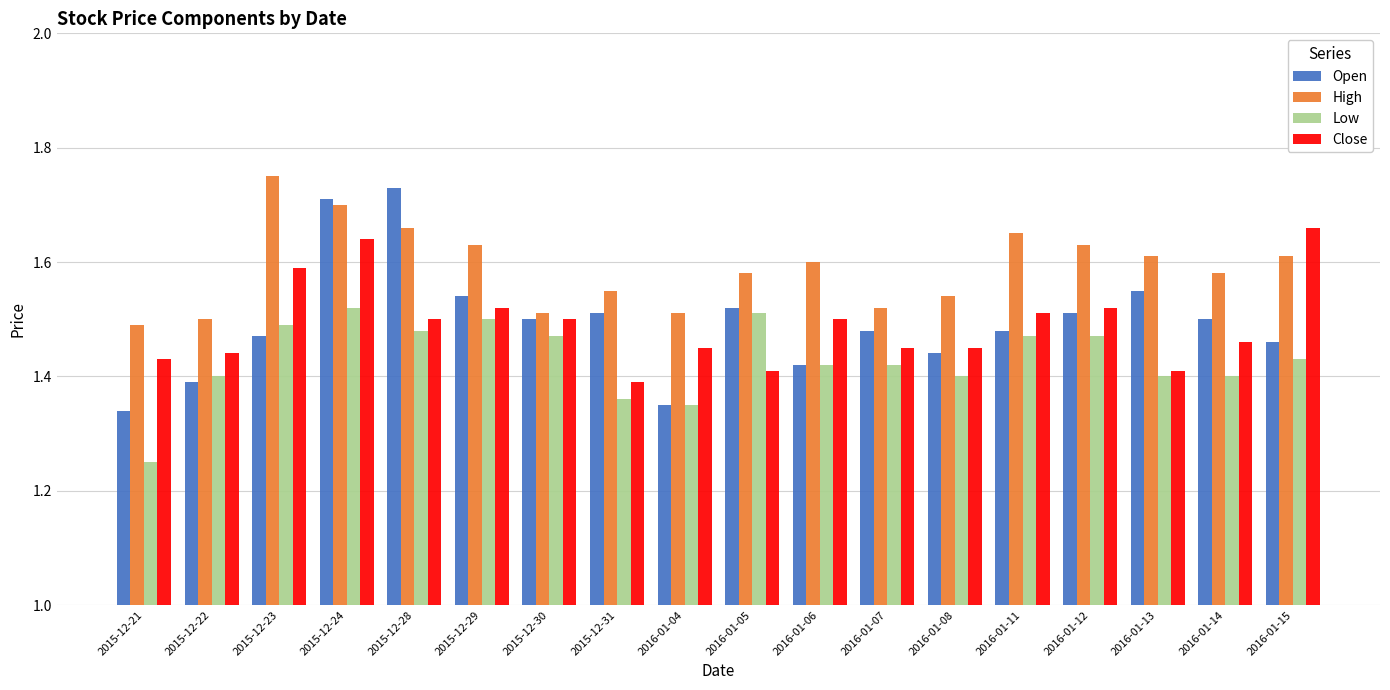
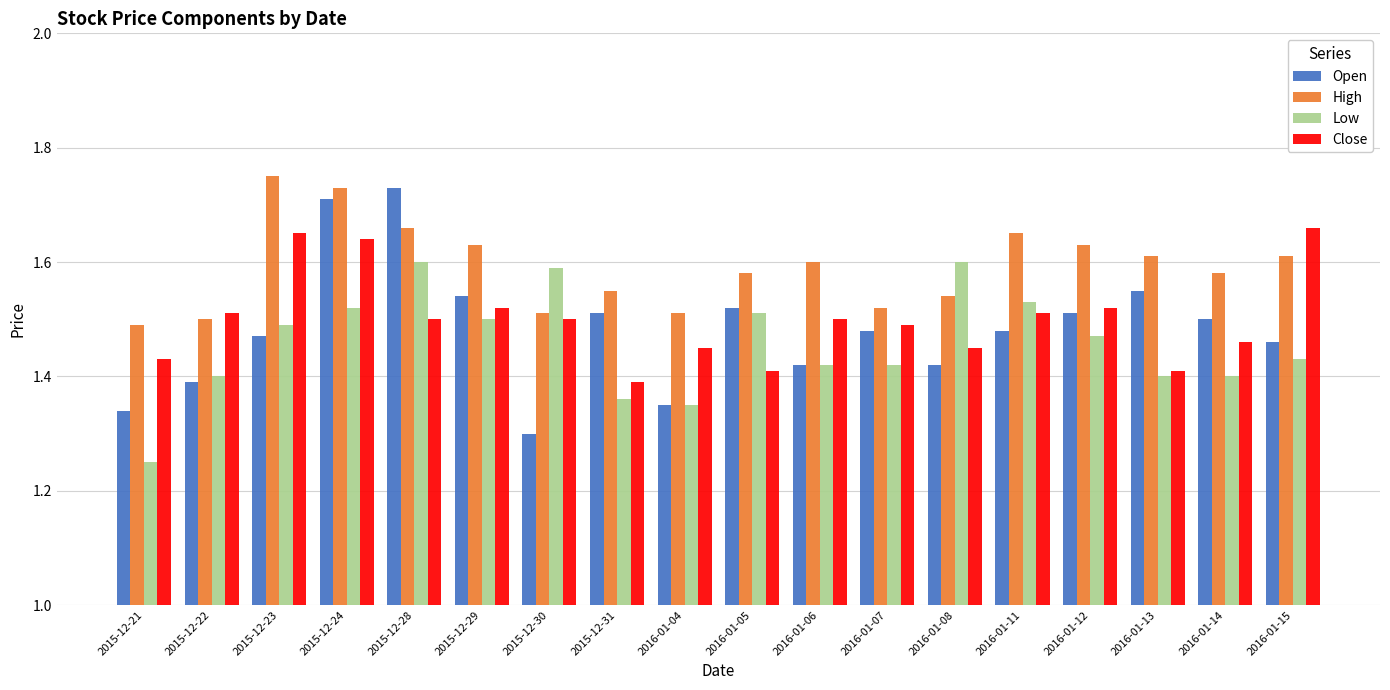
  {
    "Open": {
      "2015-12-21": 1.34,
      "2015-12-22": 1.39,
      "2015-12-23": 1.47,
      "2015-12-24": 1.71,
      "2015-12-28": 1.73,
      "2015-12-29": 1.54,
-     "2015-12-30": 1.5,
+     "2015-12-30": 1.3,
      "2015-12-31": 1.51,
      "2016-01-04": 1.35,
      "2016-01-05": 1.52,
      "2016-01-06": 1.42,
      "2016-01-07": 1.48,
-     "2016-01-08": 1.44,
+     "2016-01-08": 1.42,
      "2016-01-11": 1.48,
      "2016-01-12": 1.51,
      "2016-01-13": 1.55,
      "2016-01-14": 1.50,
      "2016-01-15": 1.46
    },
    "High": {
      "2015-12-21": 1.49,
      "2015-12-22": 1.50,
      "2015-12-23": 1.75,
-     "2015-12-24": 1.70,
+     "2015-12-24": 1.73,
      "2015-12-28": 1.66,
      "2015-12-29": 1.63,
      "2015-12-30": 1.51,
      "2015-12-31": 1.55,
      "2016-01-04": 1.51,
      "2016-01-05": 1.58,
      "2016-01-06": 1.60,
      "2016-01-07": 1.52,
      "2016-01-08": 1.54,
      "2016-01-11": 1.65,
      "2016-01-12": 1.63,
      "2016-01-13": 1.61,
      "2016-01-14": 1.58,
      "2016-01-15": 1.61
    },
    "Low": {
      "2015-12-21": 1.25,
      "2015-12-22": 1.40,
      "2015-12-23": 1.49,
      "2015-12-24": 1.52,
-     "2015-12-28": 1.48,
+     "2015-12-28": 1.60,
      "2015-12-29": 1.50,
-     "2015-12-30": 1.47,
+     "2015-12-30": 1.59,
      "2015-12-31": 1.36,
      "2016-01-04": 1.35,
      "2016-01-05": 1.51,
      "2016-01-06": 1.42,
      "2016-01-07": 1.42,
-     "2016-01-08": 1.4,
-     "2016-01-11": 1.47,
+     "2016-01-08": 1.6,
+     "2016-01-11": 1.53,
      "2016-01-12": 1.47,
      "2016-01-13": 1.40,
      "2016-01-14": 1.40,
      "2016-01-15": 1.43
    },
    "Close": {
      "2015-12-21": 1.43,
-     "2015-12-22": 1.44,
-     "2015-12-23": 1.59,
+     "2015-12-22": 1.51,
+     "2015-12-23": 1.65,
      "2015-12-24": 1.64,
      "2015-12-28": 1.50,
      "2015-12-29": 1.52,
      "2015-12-30": 1.50,
      "2015-12-31": 1.39,
      "2016-01-04": 1.45,
      "2016-01-05": 1.41,
      "2016-01-06": 1.50,
-     "2016-01-07": 1.45,
+     "2016-01-07": 1.49,
      "2016-01-08": 1.45,
      "2016-01-11": 1.51,
      "2016-01-12": 1.52,
      "2016-01-13": 1.41,
      "2016-01-14": 1.46,
      "2016-01-15": 1.66
    }
  }
